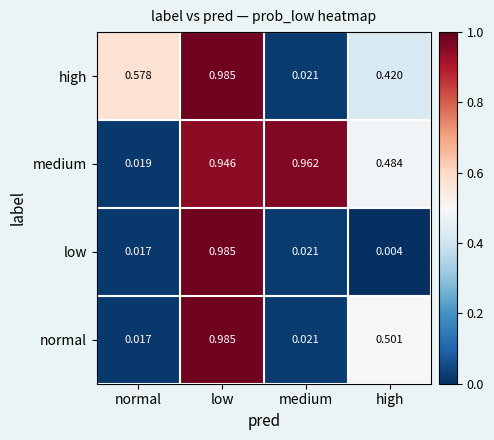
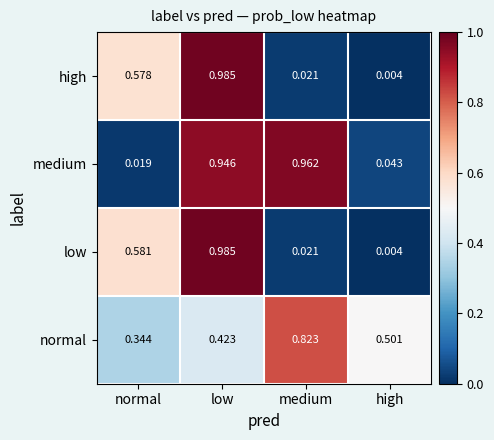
  {
    "high": {
      "normal": 0.578,
      "low": 0.985,
      "medium": 0.021,
-     "high": 0.420
+     "high": 0.004
    },
    "medium": {
      "normal": 0.019,
      "low": 0.946,
      "medium": 0.962,
-     "high": 0.484
+     "high": 0.043
    },
    "low": {
-     "normal": 0.017,
+     "normal": 0.581,
      "low": 0.985,
      "medium": 0.021,
      "high": 0.004
    },
    "normal": {
-     "normal": 0.017,
-     "low": 0.985,
-     "medium": 0.021,
+     "normal": 0.344,
+     "low": 0.423,
+     "medium": 0.823,
      "high": 0.501
    }
  }
